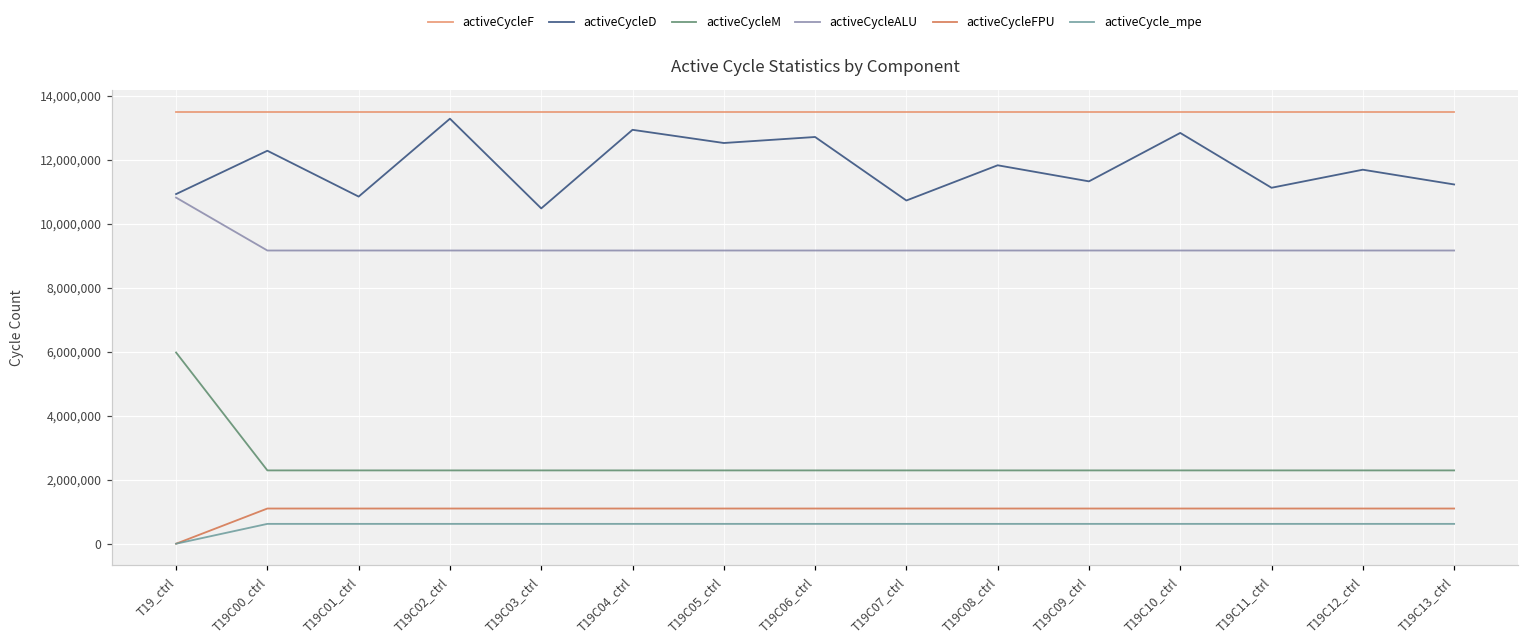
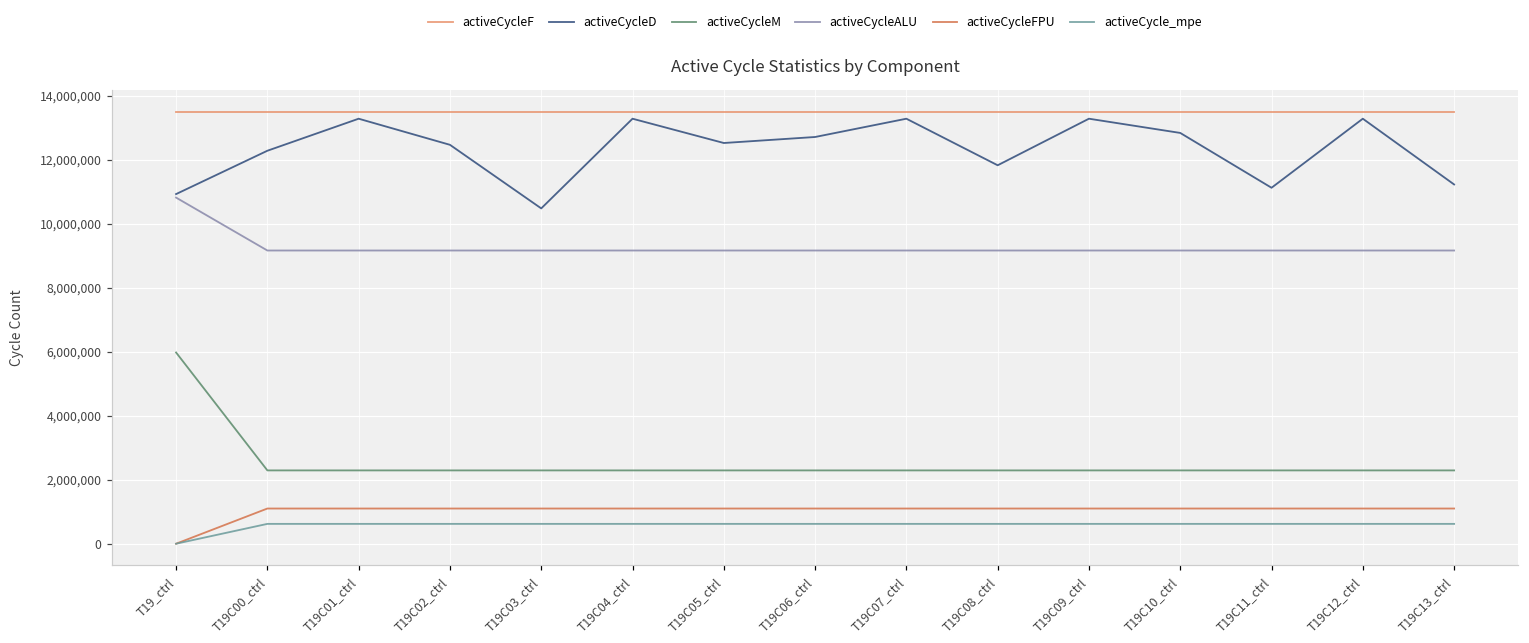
  {
    "activeCycleD": {
      "T19_ctrl": "10,900,000",
      "T19C00_ctrl": "12,300,000",
-     "T19C01_ctrl": "10,900,000",
-     "T19C02_ctrl": "13,300,000",
+     "T19C01_ctrl": "13,300,000",
+     "T19C02_ctrl": "12,500,000",
      "T19C03_ctrl": "10,500,000",
-     "T19C04_ctrl": "12,900,000",
+     "T19C04_ctrl": "13,300,000",
      "T19C05_ctrl": "12,500,000",
      "T19C06_ctrl": "12,700,000",
-     "T19C07_ctrl": "10,700,000",
+     "T19C07_ctrl": "13,300,000",
      "T19C08_ctrl": "11,800,000",
-     "T19C09_ctrl": "11,300,000",
+     "T19C09_ctrl": "13,300,000",
      "T19C10_ctrl": "12,800,000",
      "T19C11_ctrl": "11,100,000",
-     "T19C12_ctrl": "11,700,000",
+     "T19C12_ctrl": "13,300,000",
      "T19C13_ctrl": "11,200,000"
    }
  }
